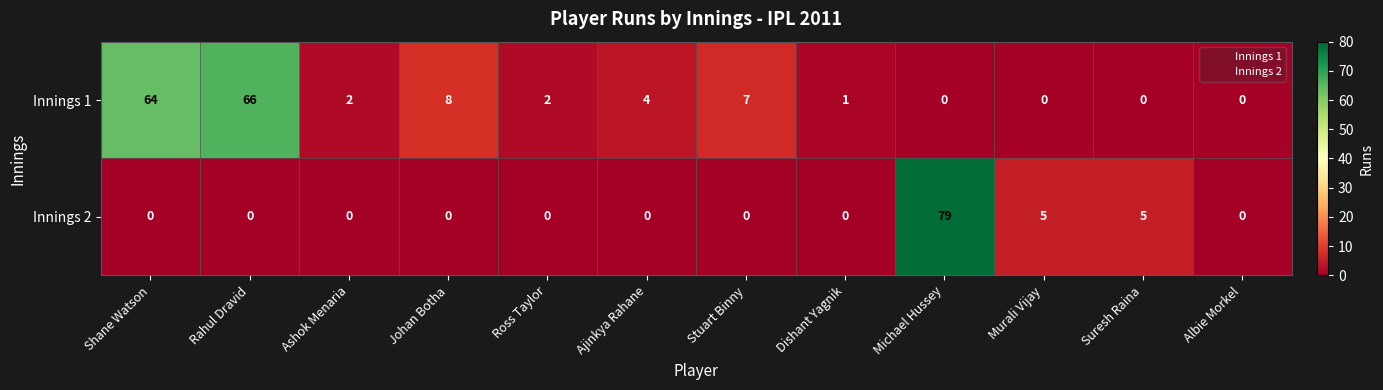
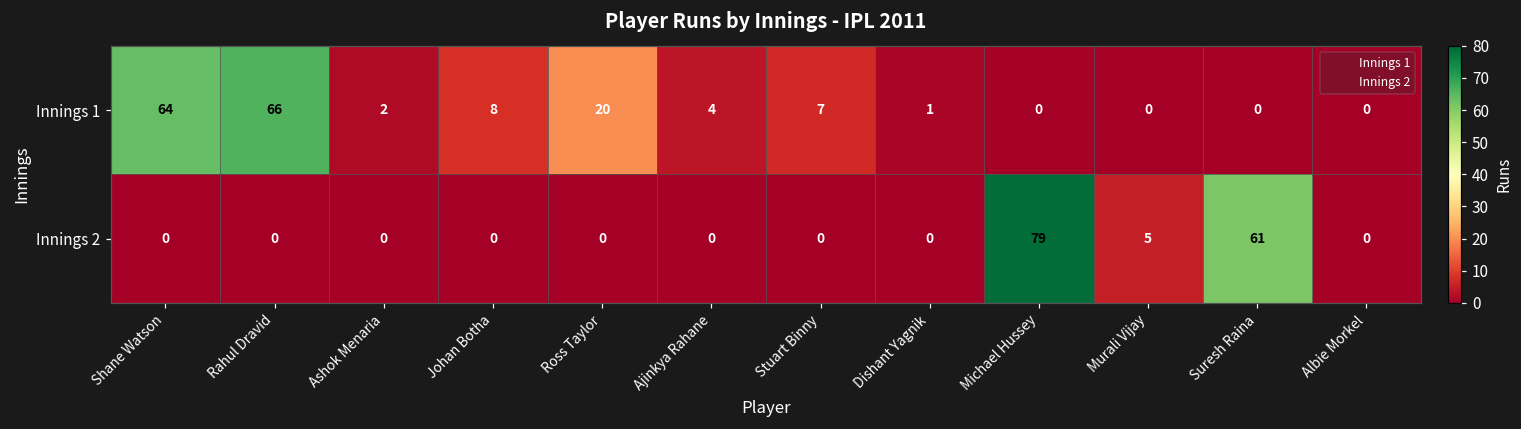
  {
    "Innings 1": {
-     "Ross Taylor": 2
+     "Ross Taylor": 20
    },
    "Innings 2": {
-     "Suresh Raina": 5
+     "Suresh Raina": 61
    }
  }
